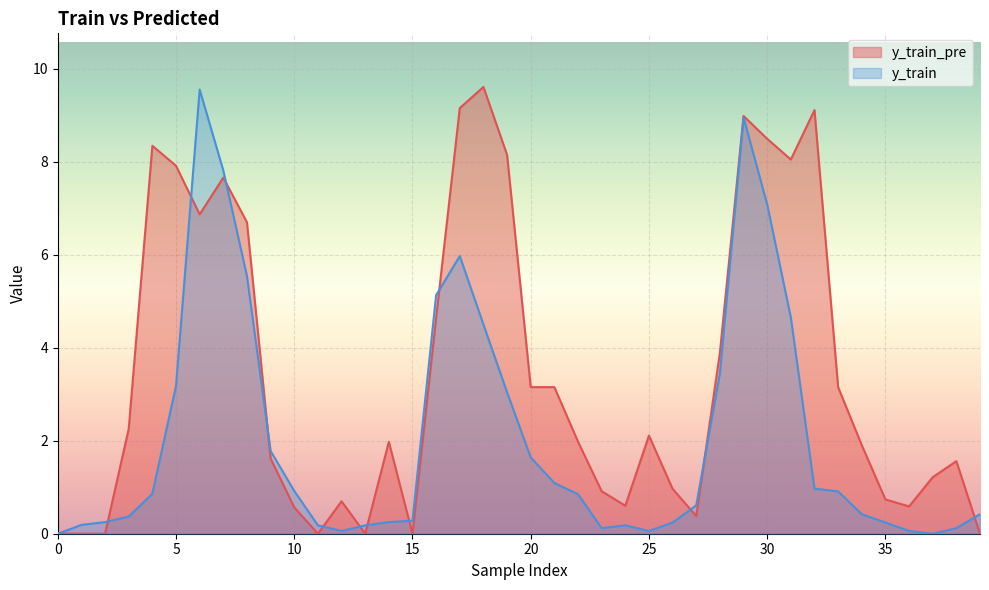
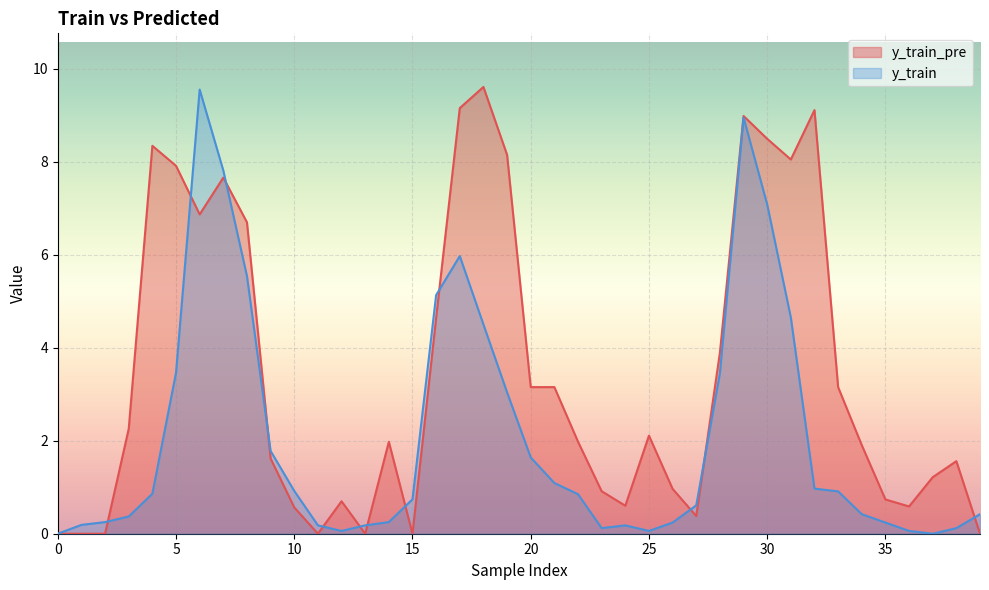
  {
    "y_train_pre": {
      "5": 7.9,
      "10": 0.6,
      "15": 0.0,
      "20": 3.2,
      "25": 2.1,
      "30": 8.5,
      "35": 0.7
    },
    "y_train": {
-     "5": 3.2,
+     "5": 3.5,
      "10": 0.9,
-     "15": 0.3,
+     "15": 0.7,
      "20": 1.6,
      "25": 0.1,
      "30": 7.1,
      "35": 0.2
    }
  }
